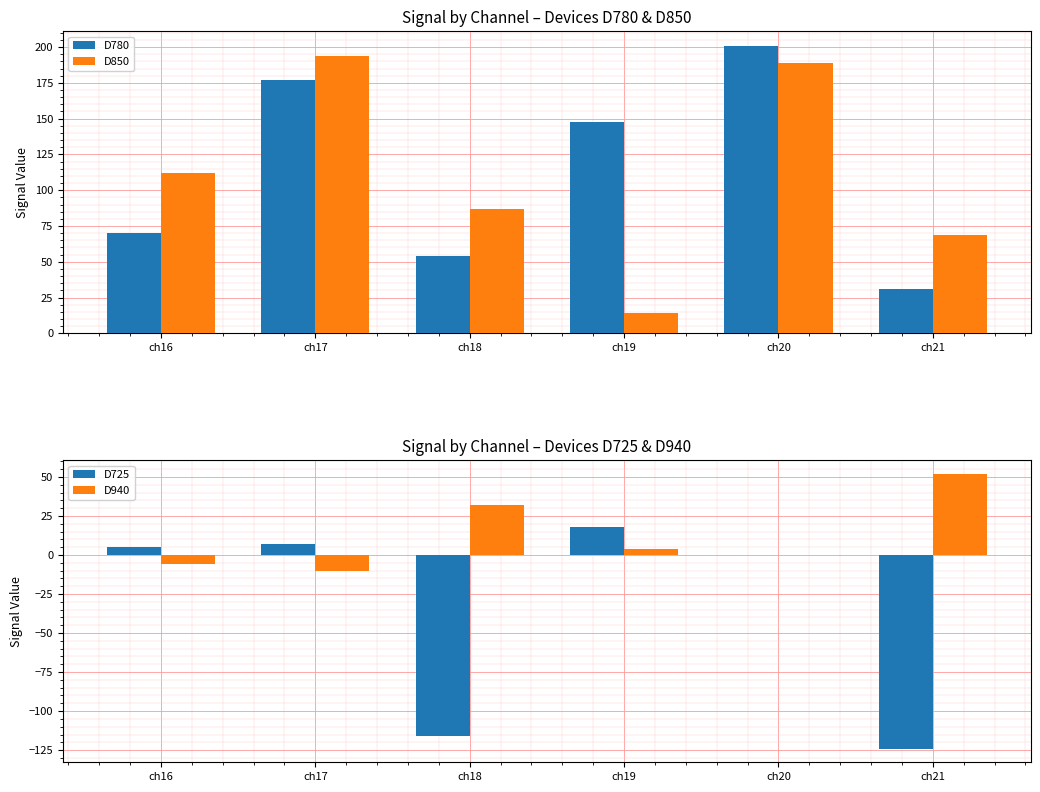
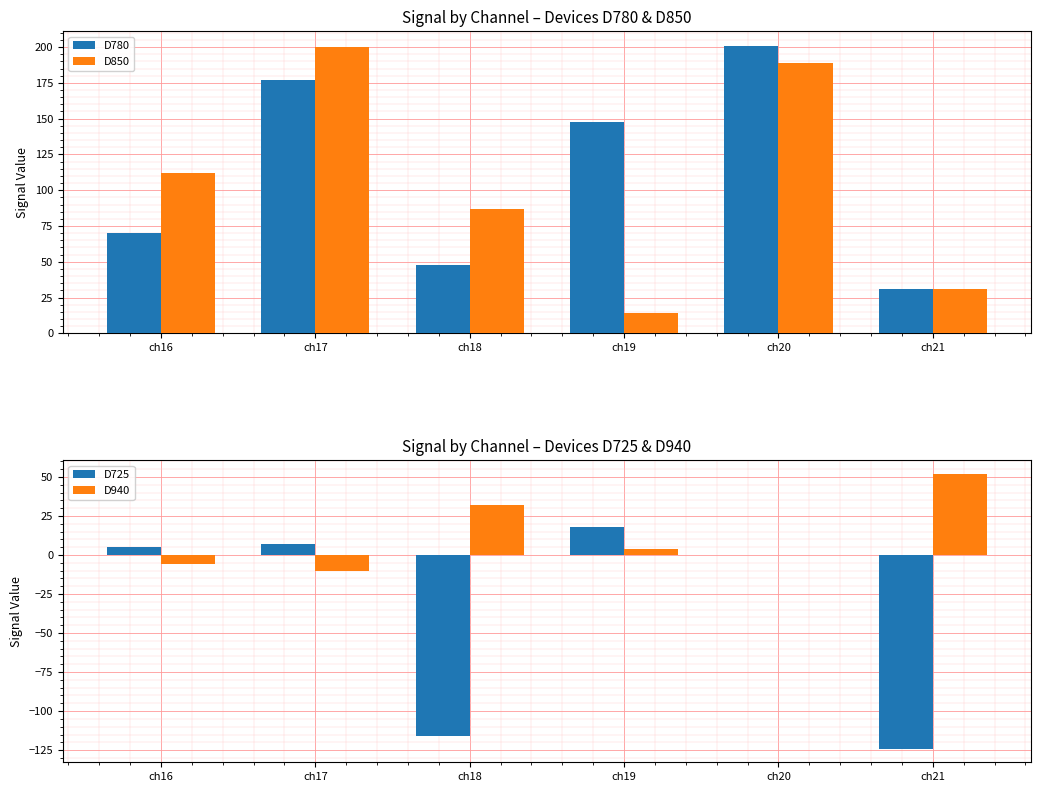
  {
    "Signal by Channel – Devices D780 & D850": {
      "D780": {
        "ch16": 70,
        "ch17": 177,
-       "ch18": 54,
+       "ch18": 48,
        "ch19": 148,
        "ch20": 201,
        "ch21": 31
      },
      "D850": {
        "ch16": 112,
-       "ch17": 194,
+       "ch17": 200,
        "ch18": 87,
        "ch19": 14,
        "ch20": 189,
-       "ch21": 69
+       "ch21": 31
      }
    },
    "Signal by Channel – Devices D725 & D940": {
      "D725": {
        "ch16": 5,
        "ch17": 7,
        "ch18": -116,
        "ch19": 18,
        "ch20": 0,
        "ch21": -124
      },
      "D940": {
        "ch16": -6,
        "ch17": -10,
        "ch18": 32,
        "ch19": 4,
        "ch20": 0,
        "ch21": 52
      }
    }
  }
